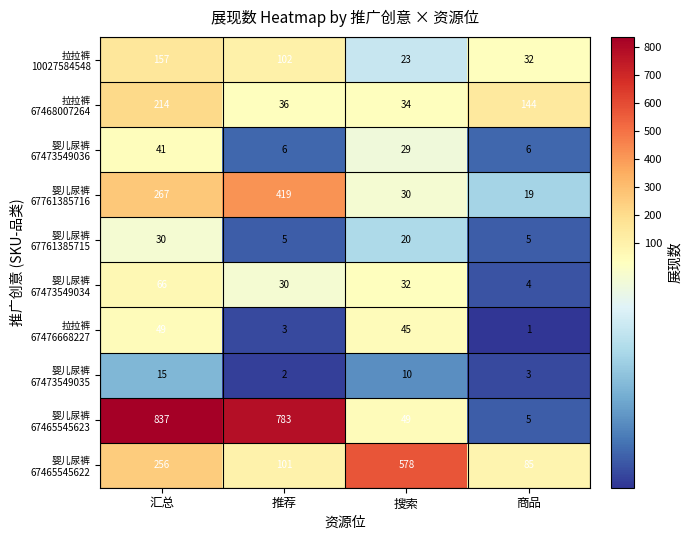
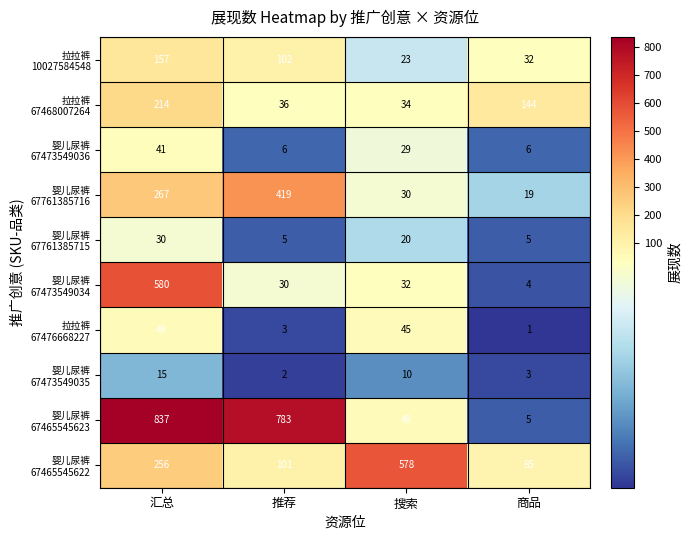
  {
    "拉拉裤 10027584548": {
      "汇总": 157,
      "推荐": 102,
      "搜索": 23,
      "商品": 32
    },
    "拉拉裤 67468007264": {
      "汇总": 214,
      "推荐": 36,
      "搜索": 34,
      "商品": 144
    },
    "婴儿尿裤 67473549036": {
      "汇总": 41,
      "推荐": 6,
      "搜索": 29,
      "商品": 6
    },
    "婴儿尿裤 67761385716": {
      "汇总": 267,
      "推荐": 419,
      "搜索": 30,
      "商品": 19
    },
    "婴儿尿裤 67761385715": {
      "汇总": 30,
      "推荐": 5,
      "搜索": 20,
      "商品": 5
    },
    "婴儿尿裤 67473549034": {
-     "汇总": 66,
+     "汇总": 580,
      "推荐": 30,
      "搜索": 32,
      "商品": 4
    },
    "拉拉裤 67476668227": {
      "汇总": 49,
      "推荐": 3,
      "搜索": 45,
      "商品": 1
    },
    "婴儿尿裤 67473549035": {
      "汇总": 15,
      "推荐": 2,
      "搜索": 10,
      "商品": 3
    },
    "婴儿尿裤 67465545623": {
      "汇总": 837,
      "推荐": 783,
      "搜索": 49,
      "商品": 5
    },
    "婴儿尿裤 67465545622": {
      "汇总": 256,
      "推荐": 101,
      "搜索": 578,
      "商品": 85
    }
  }
